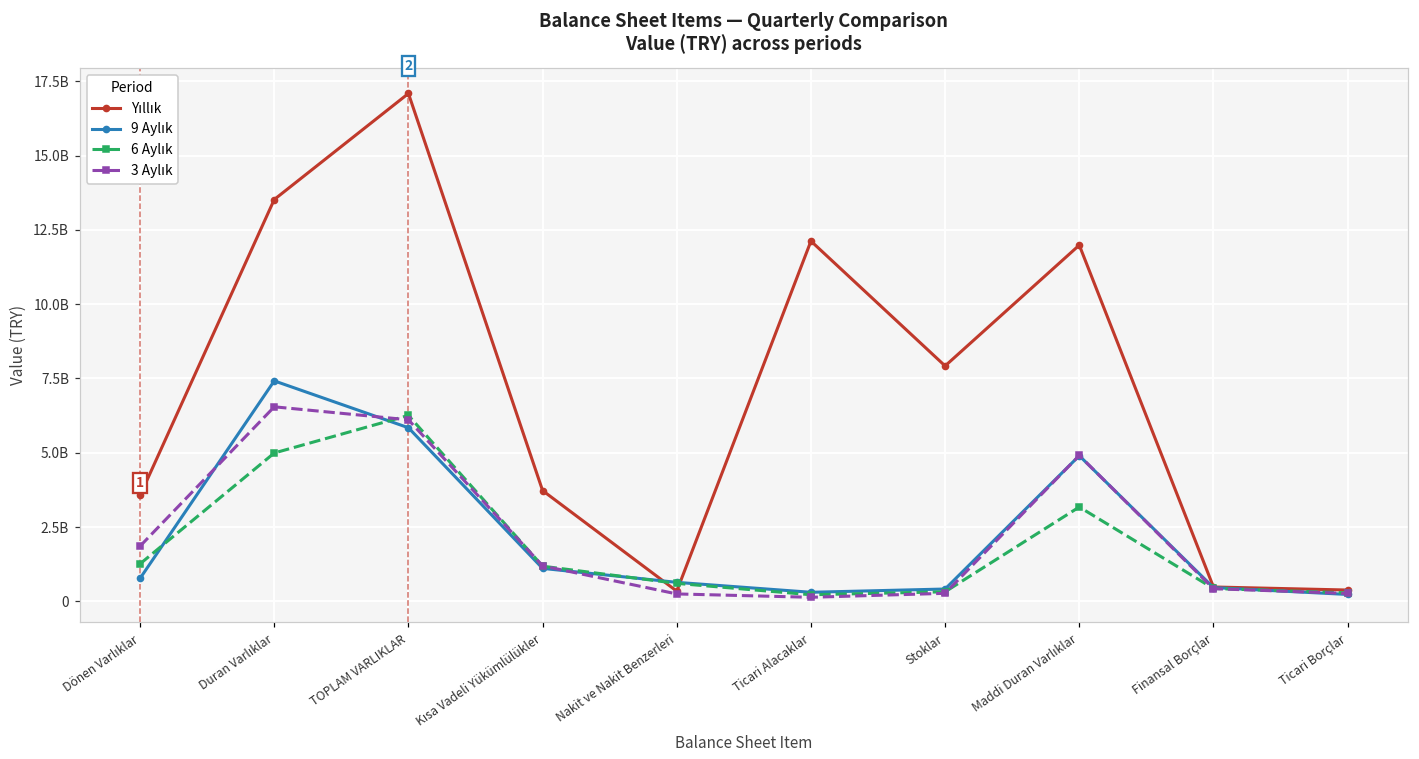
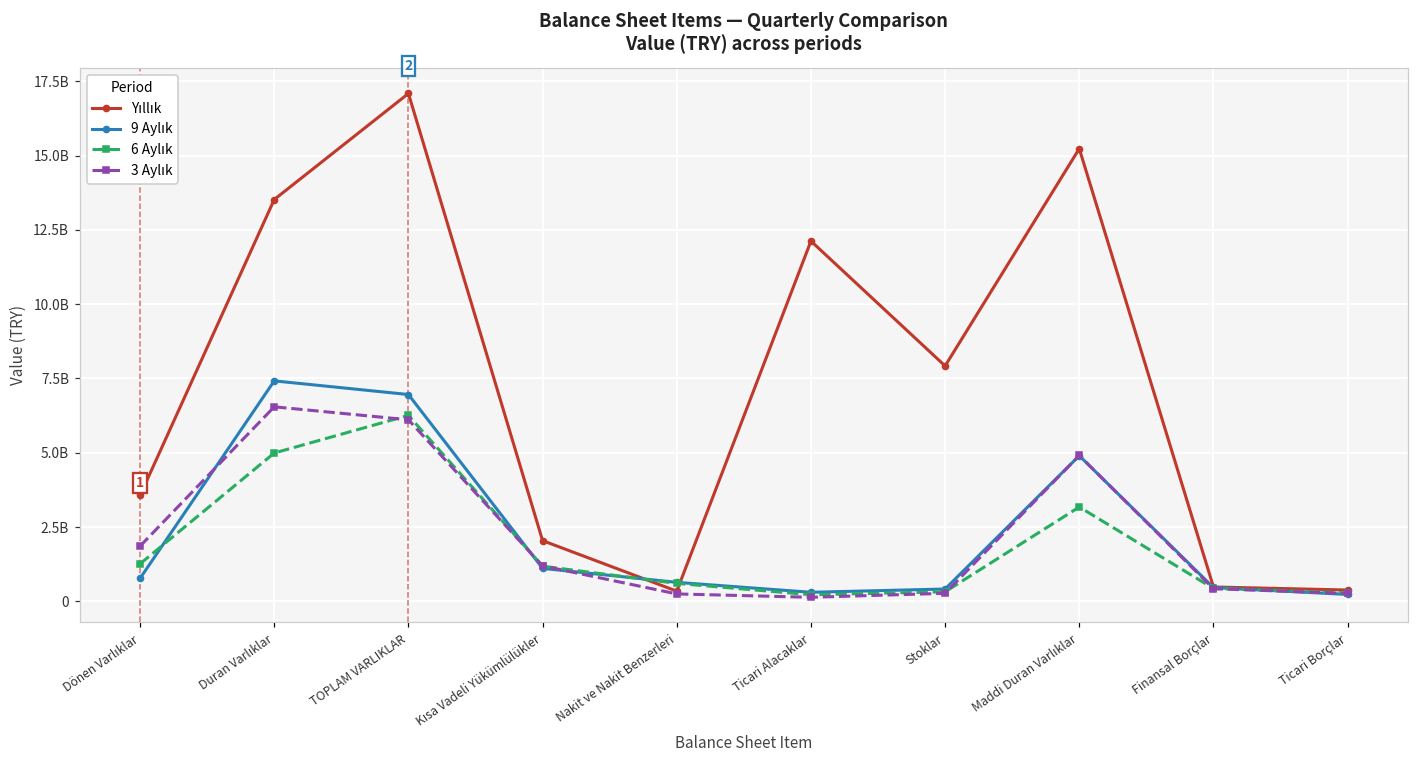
  {
    "Yıllık": {
      "Duran Varlıklar": 13500000000,
-     "Kısa Vadeli Yükümlülükler": 3700000000,
+     "Kısa Vadeli Yükümlülükler": 2000000000,
      "Ticari Alacaklar": 12100000000,
      "Stoklar": 7900000000,
-     "Maddi Duran Varlıklar": 12000000000
+     "Maddi Duran Varlıklar": 15200000000
    },
    "9 Aylık": {
      "Dönen Varlıklar": 800000000,
      "Duran Varlıklar": 7400000000,
-     "TOPLAM VARLIKLAR": 5800000000
+     "TOPLAM VARLIKLAR": 7000000000
    },
    "6 Aylık": {
      "Dönen Varlıklar": 1300000000,
      "Duran Varlıklar": 5000000000,
      "TOPLAM VARLIKLAR": 6300000000,
      "Maddi Duran Varlıklar": 3200000000
    },
    "3 Aylık": {
      "Dönen Varlıklar": 1900000000,
      "Duran Varlıklar": 6500000000,
      "TOPLAM VARLIKLAR": 6100000000
    }
  }
